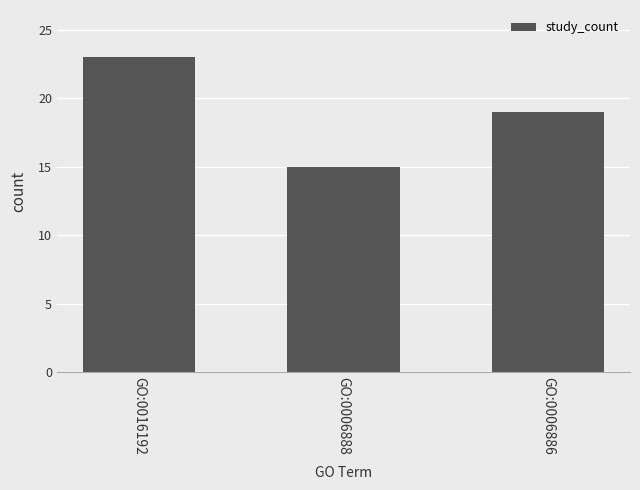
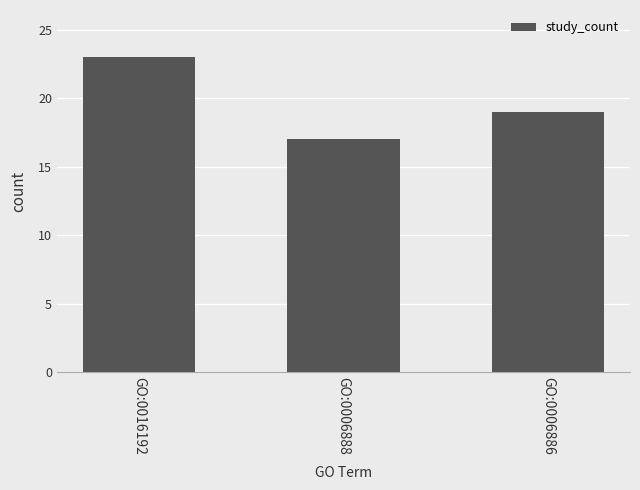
  {
    "GO:0016192": 23,
-   "GO:0006888": 15,
+   "GO:0006888": 17,
    "GO:0006886": 19
  }
